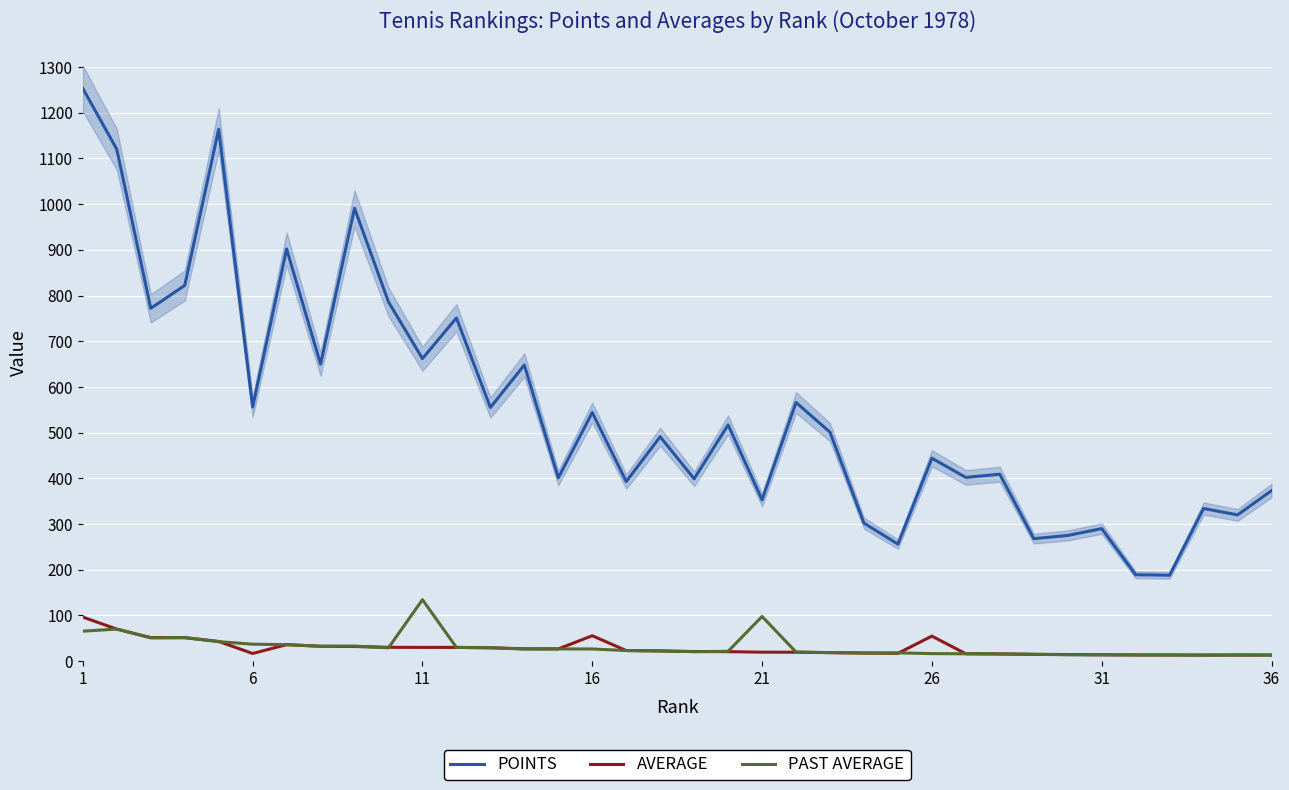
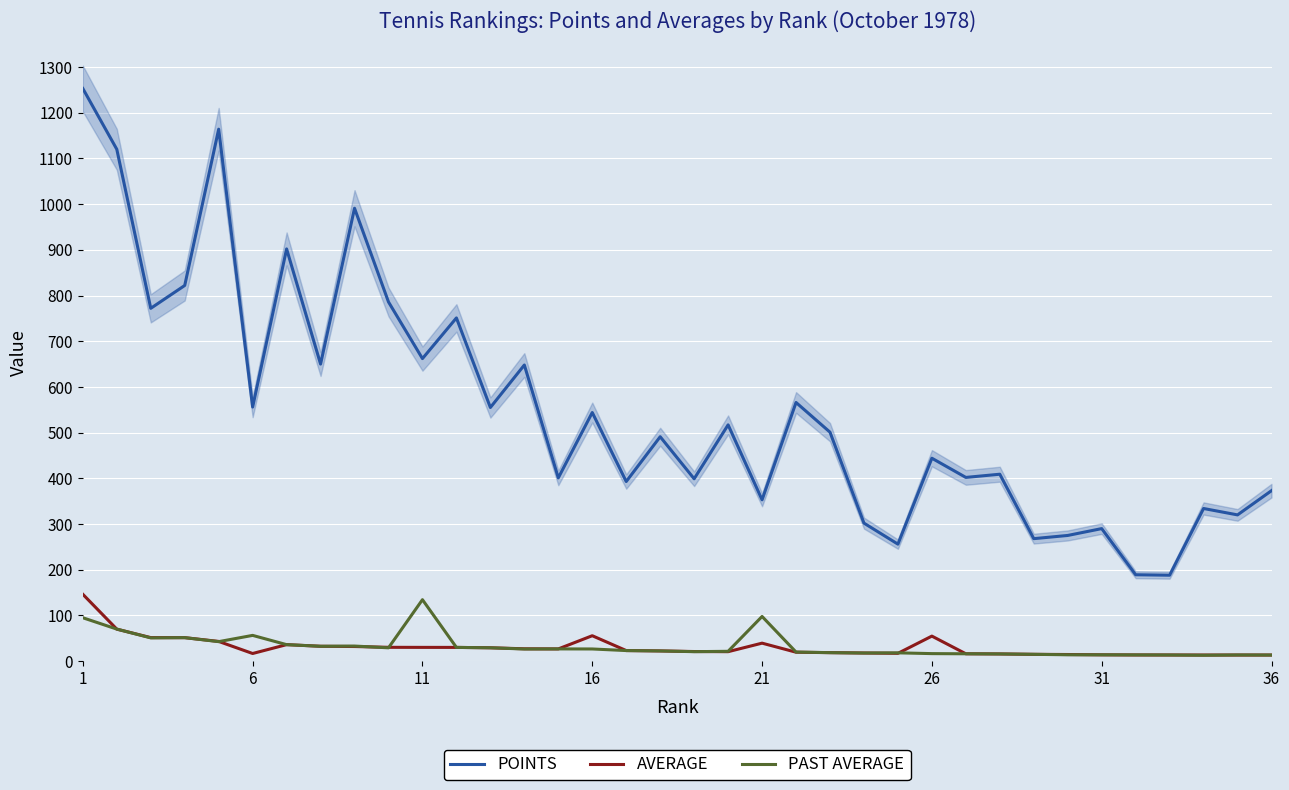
  {
    "AVERAGE": {
-     "1": 100,
+     "1": 150,
      "6": 20,
      "11": 30,
      "16": 60,
-     "21": 20,
+     "21": 40,
      "26": 50
    },
    "PAST AVERAGE": {
-     "1": 70,
-     "6": 40,
+     "1": 90,
+     "6": 60,
      "11": 130,
      "16": 30,
      "21": 100,
      "26": 20
    }
  }
